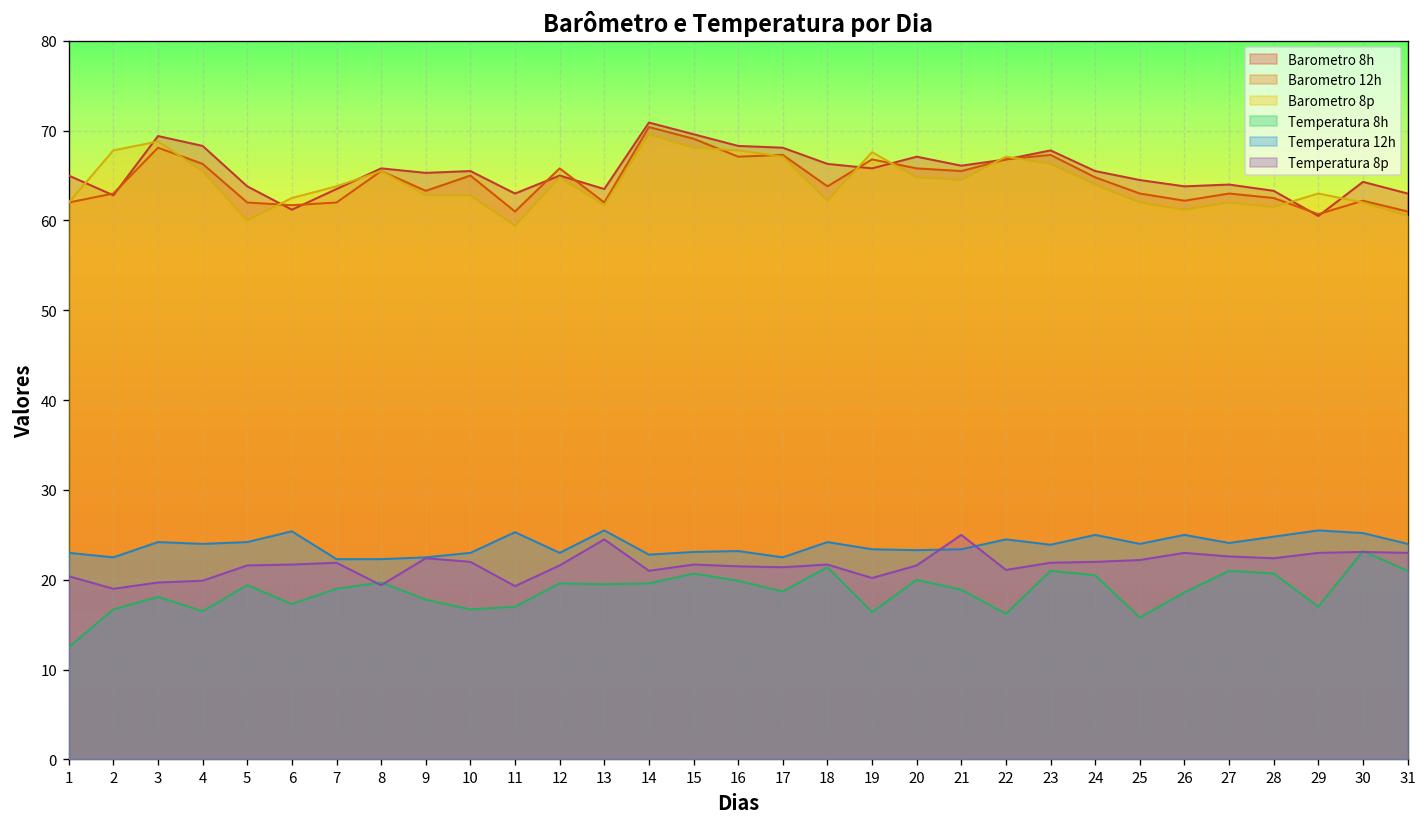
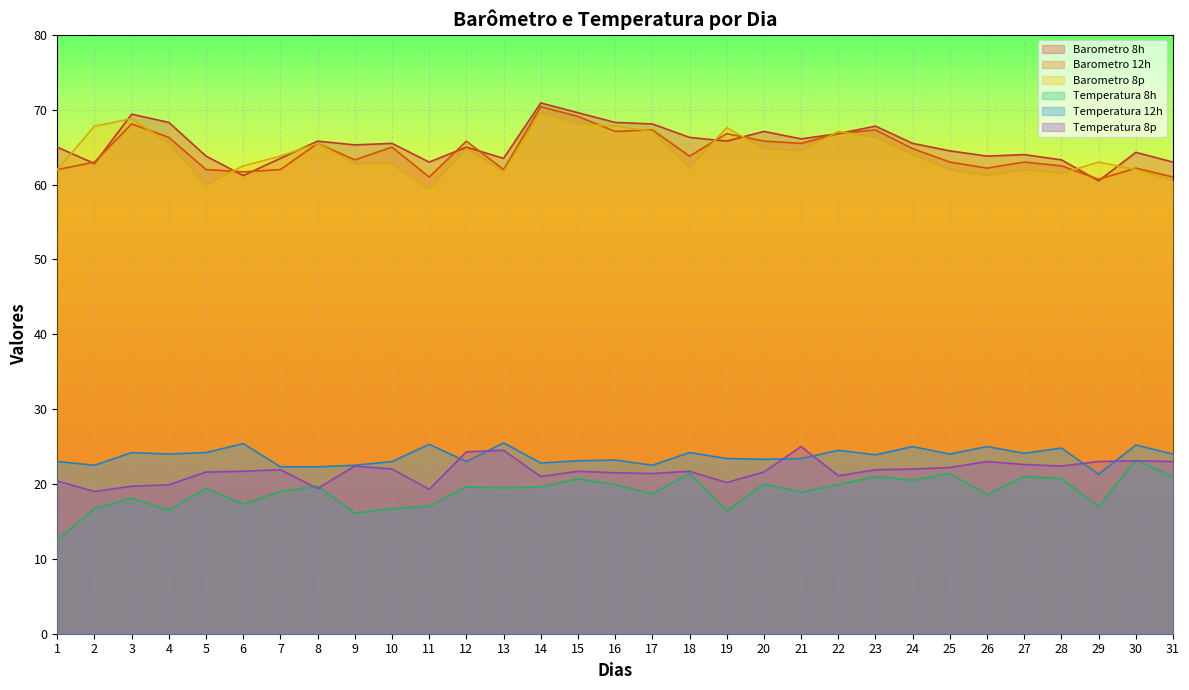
  {
    "Temperatura 8h": {
      "1": 13,
      "2": 17,
      "3": 18,
      "4": 17,
      "5": 19,
      "6": 17,
      "7": 19,
-     "9": 18,
+     "9": 16,
      "10": 17,
      "11": 17,
      "12": 20,
      "13": 20,
      "14": 20,
      "15": 21,
      "16": 20,
      "17": 19,
      "19": 16,
      "20": 20,
      "21": 19,
-     "22": 16,
+     "22": 20,
      "23": 21,
      "24": 21,
-     "25": 16,
+     "25": 21,
      "26": 19,
      "27": 21,
      "28": 21,
      "29": 17,
      "31": 21
    },
    "Temperatura 12h": {
      "1": 23,
      "2": 23,
      "3": 24,
      "4": 24,
      "5": 24,
      "6": 25,
      "7": 22,
      "8": 22,
      "10": 23,
      "11": 25,
      "12": 23,
      "13": 26,
      "14": 23,
      "15": 23,
      "16": 23,
      "17": 23,
      "18": 24,
      "19": 23,
      "20": 23,
      "21": 23,
      "22": 25,
      "23": 24,
      "24": 25,
      "25": 24,
      "26": 25,
      "27": 24,
      "28": 25,
-     "29": 26,
+     "29": 21,
      "30": 25,
      "31": 24
    },
    "Temperatura 8p": {
      "1": 20,
      "2": 19,
      "3": 20,
      "4": 20,
      "5": 22,
      "6": 22,
      "7": 22,
      "10": 22,
      "11": 19,
-     "12": 22,
+     "12": 24,
      "13": 25,
      "14": 21,
      "15": 22,
      "16": 22,
      "17": 21,
      "19": 20,
      "20": 22,
      "21": 25,
      "22": 21,
      "23": 22,
      "24": 22,
      "25": 22,
      "26": 23,
      "27": 23,
      "28": 22,
      "29": 23,
      "31": 23
    }
  }
